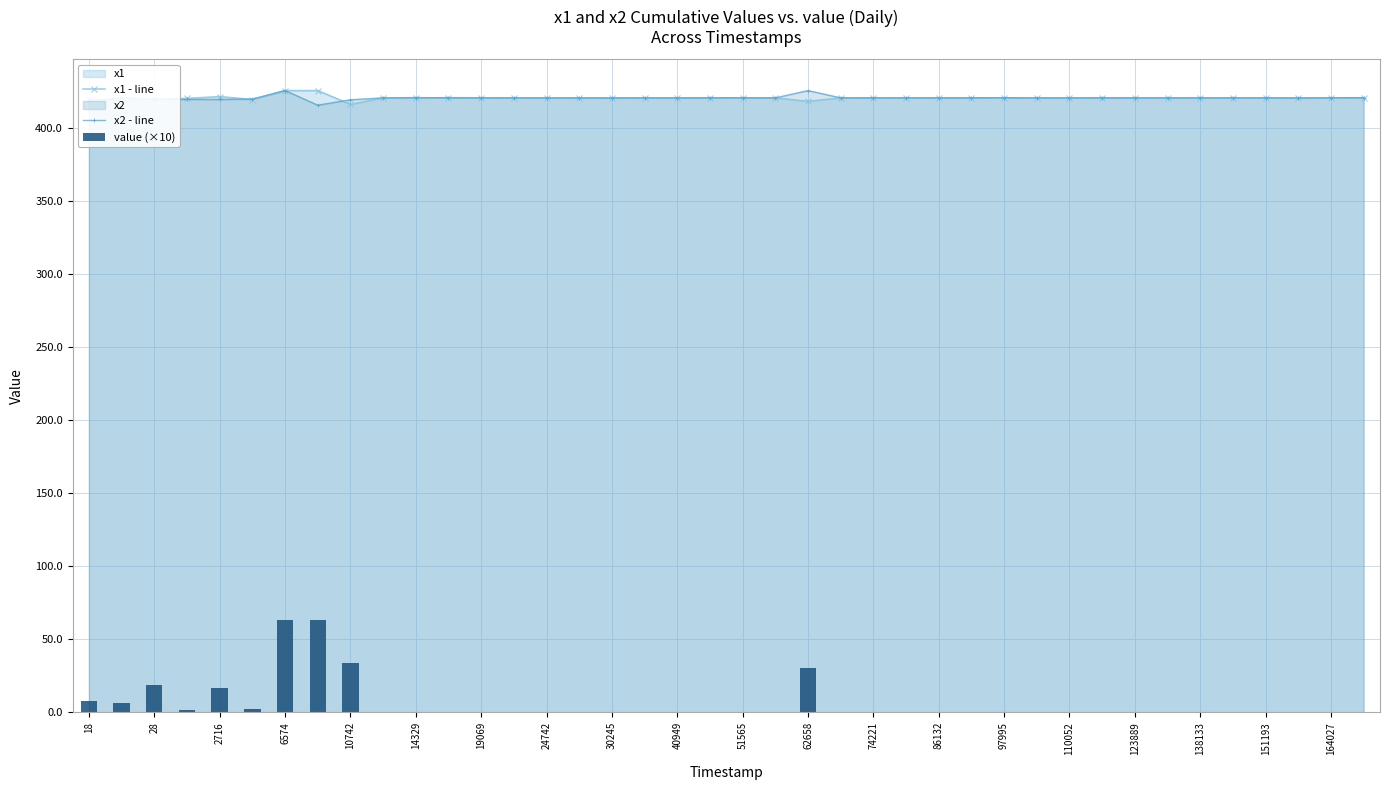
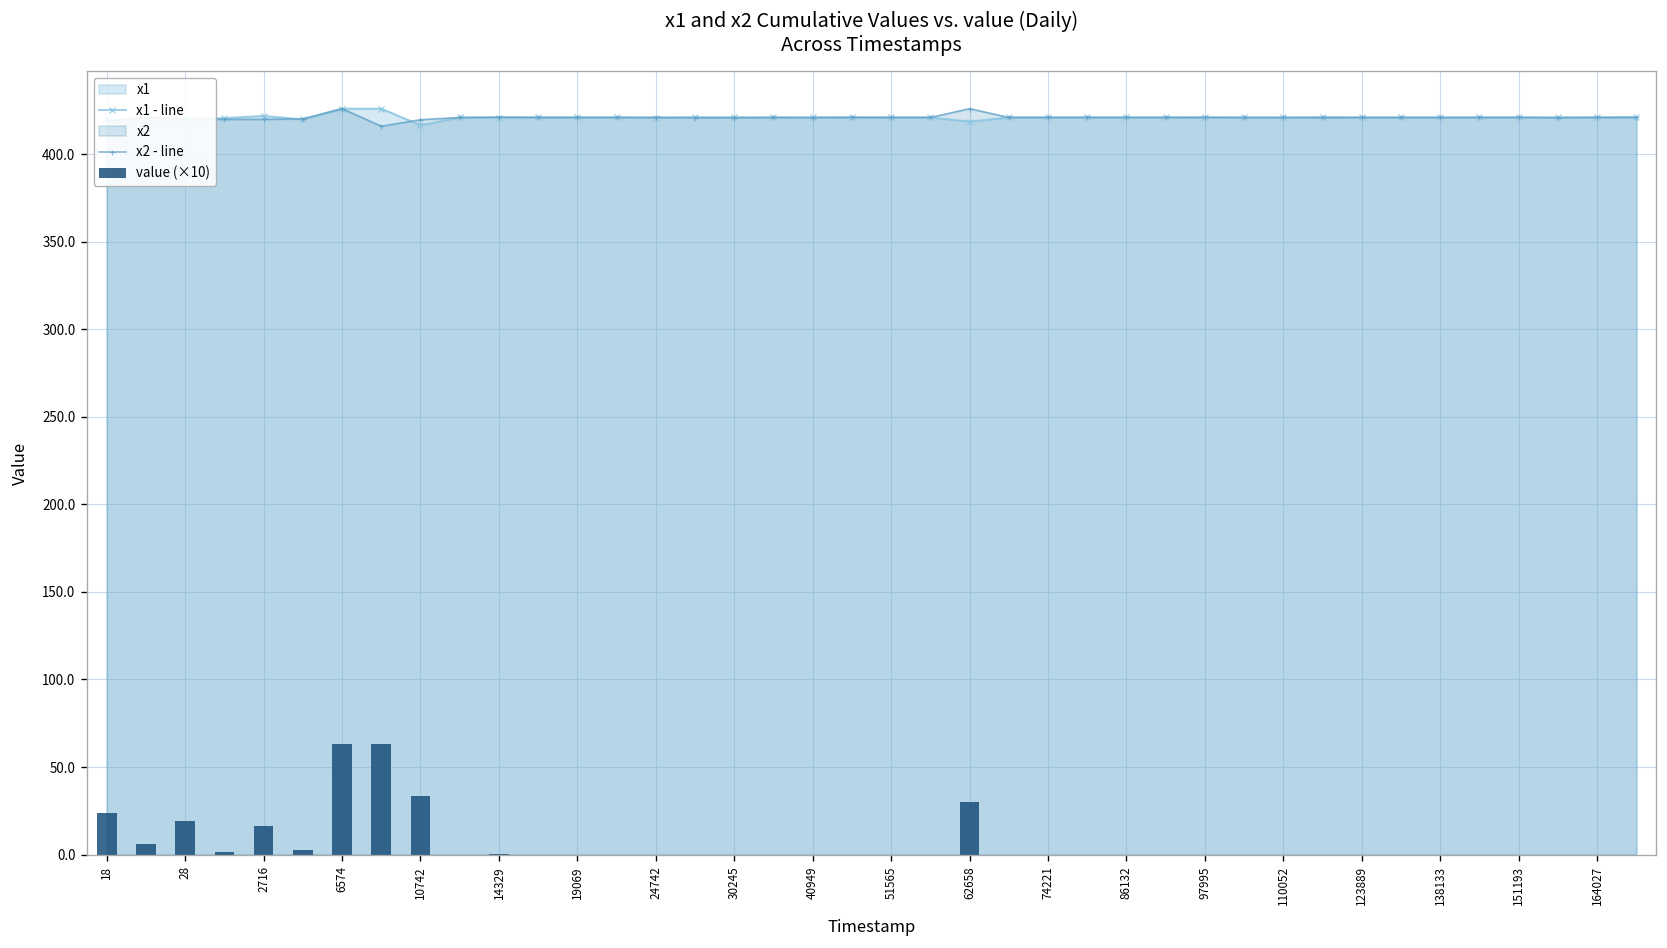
  {
    "value (×10)": {
-     "18": 7,
+     "18": 24,
      "28": 19,
      "2716": 16,
      "6574": 63,
      "10742": 33,
      "62658": 30
    }
  }
